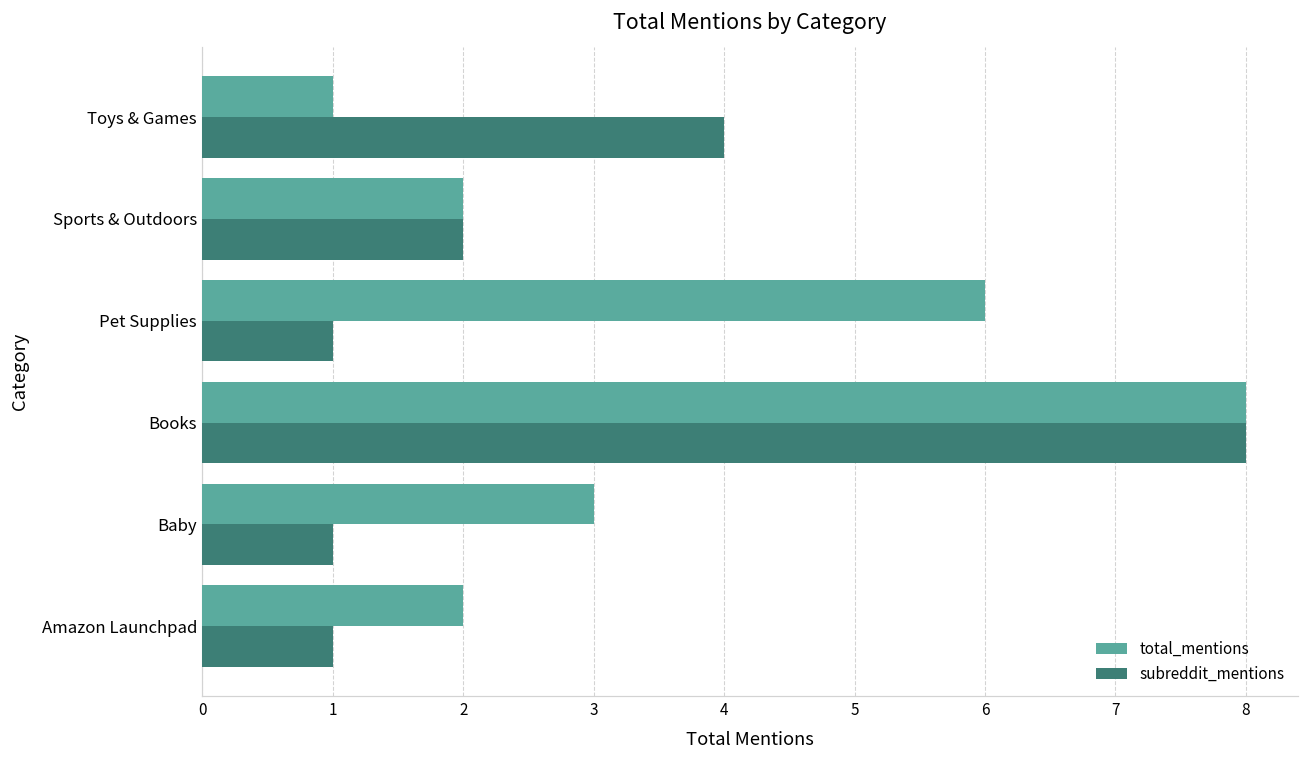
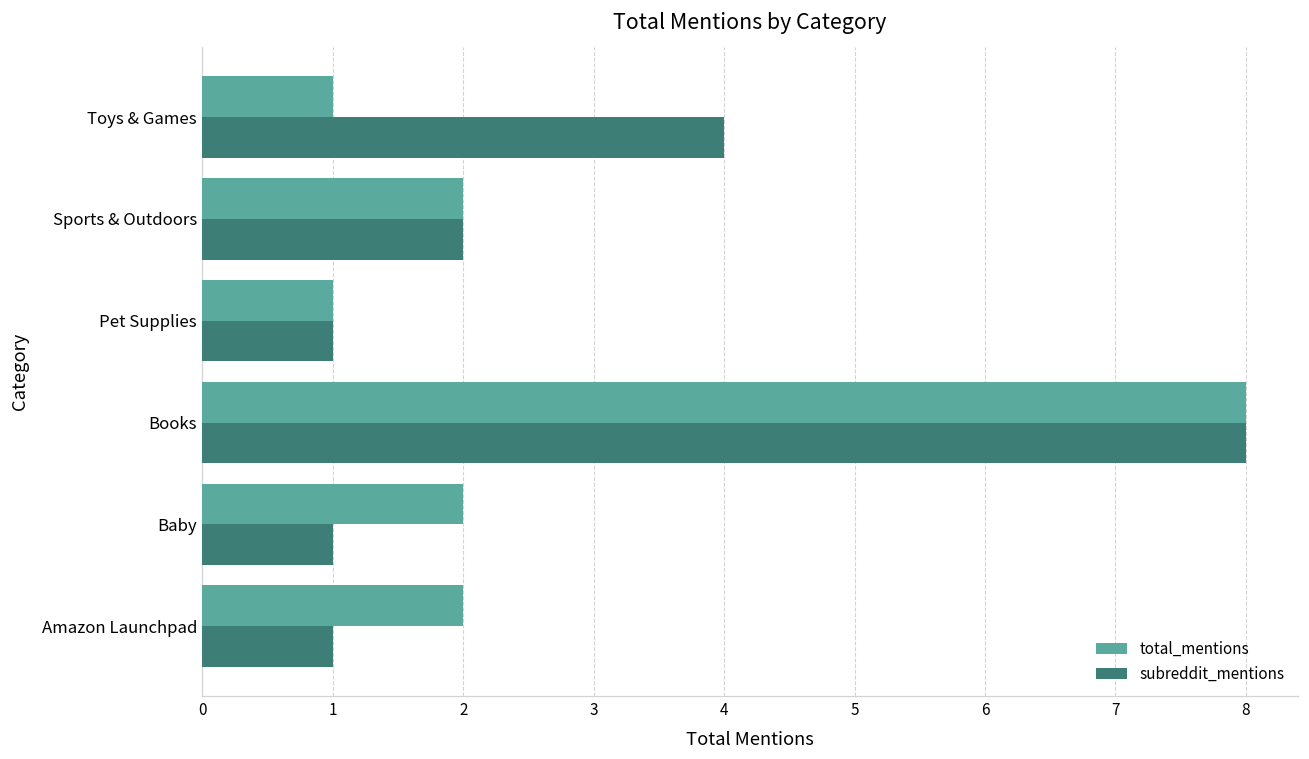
  {
    "total_mentions": {
      "Toys & Games": 1,
      "Sports & Outdoors": 2,
-     "Pet Supplies": 6,
+     "Pet Supplies": 1,
      "Books": 8,
-     "Baby": 3,
+     "Baby": 2,
      "Amazon Launchpad": 2
    },
    "subreddit_mentions": {
      "Toys & Games": 4,
      "Sports & Outdoors": 2,
      "Pet Supplies": 1,
      "Books": 8,
      "Baby": 1,
      "Amazon Launchpad": 1
    }
  }
